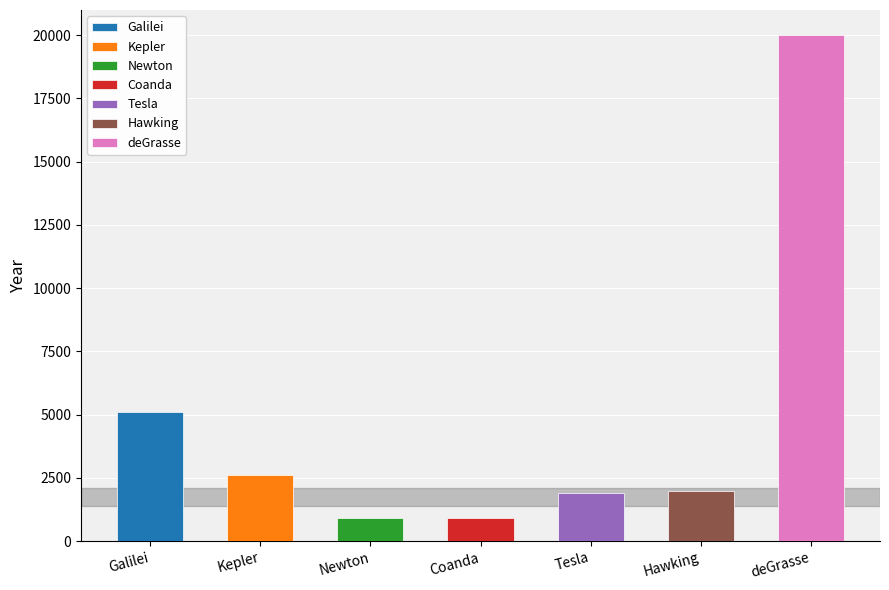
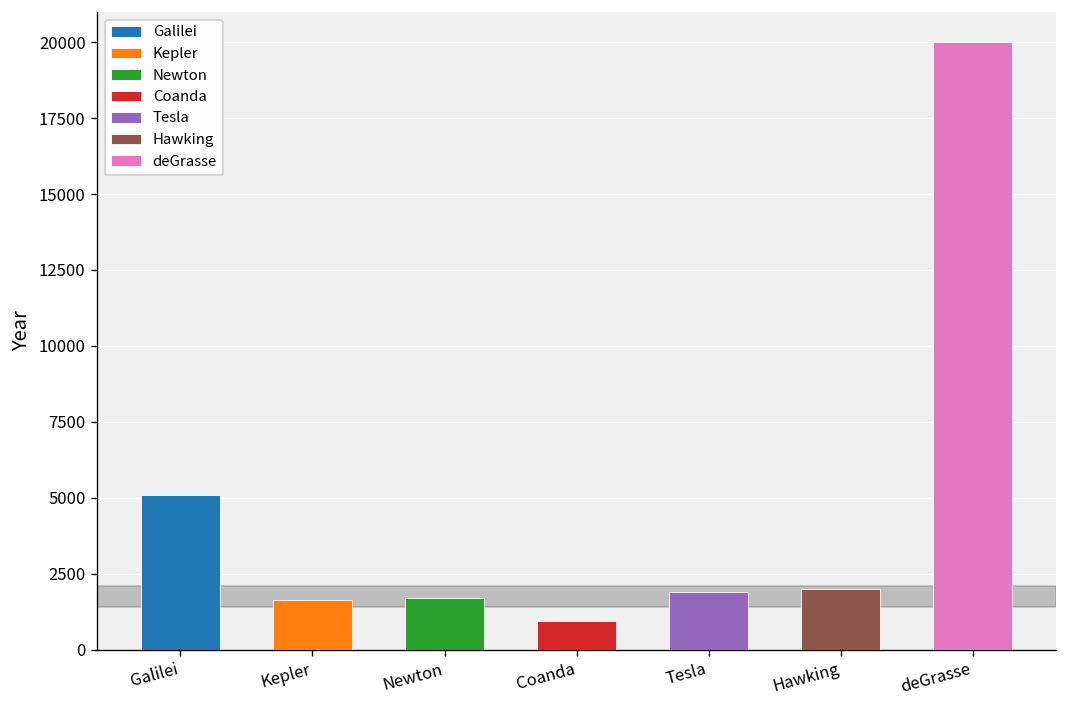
  {
    "Galilei": 5100,
-   "Kepler": 2600,
-   "Newton": 900,
+   "Kepler": 1600,
+   "Newton": 1700,
    "Coanda": 900,
    "Tesla": 1900,
    "Hawking": 2000,
    "deGrasse": 20000
  }
